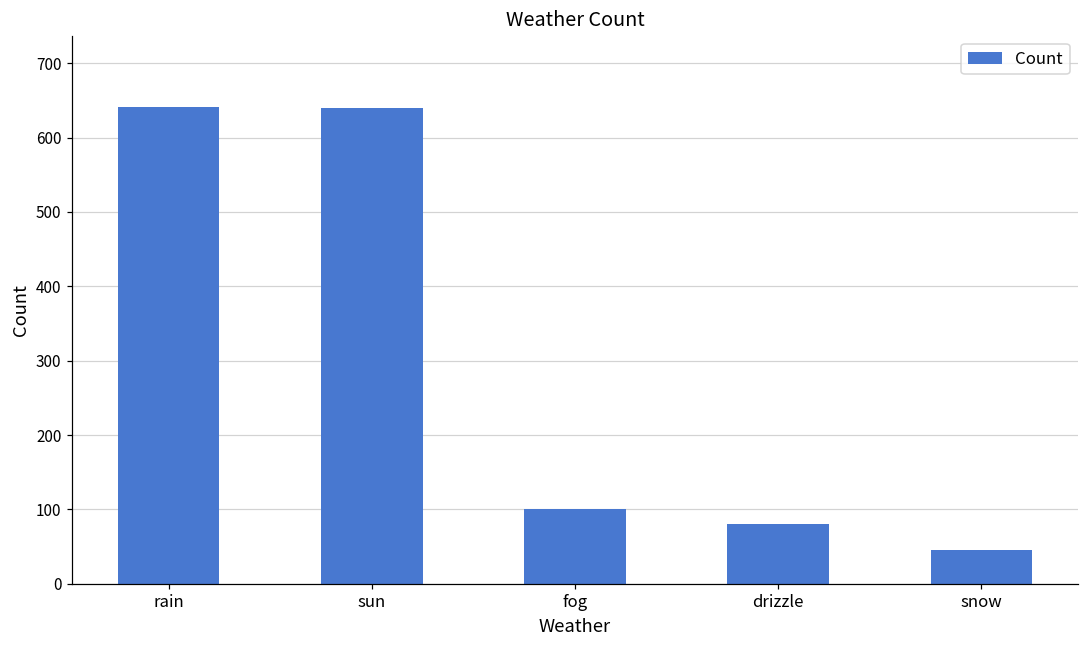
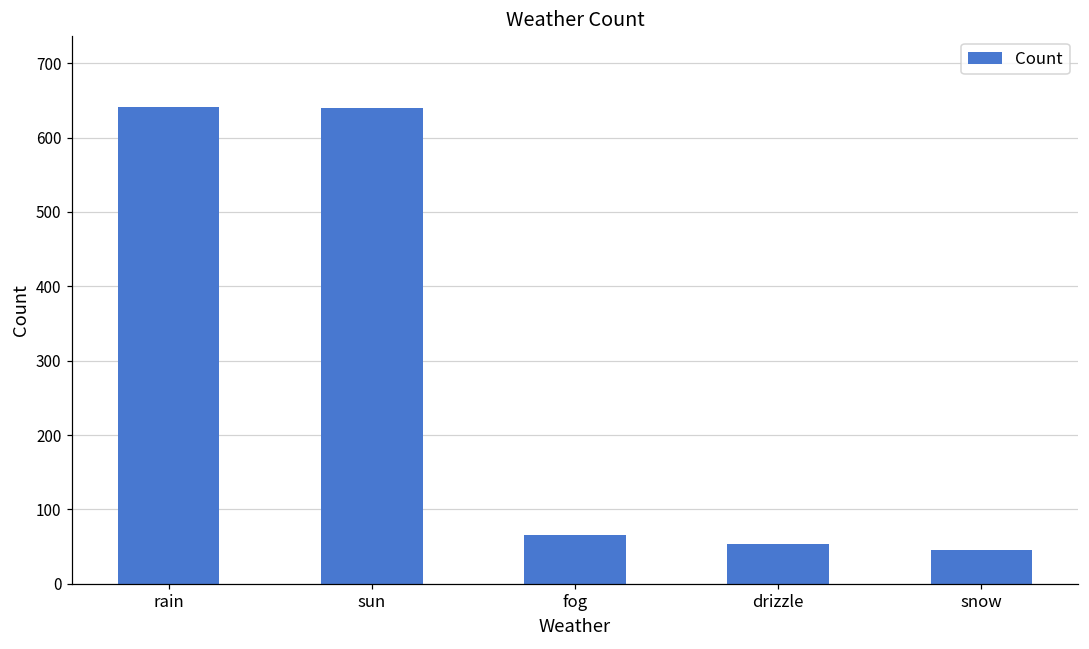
  {
    "rain": 640,
    "sun": 640,
-   "fog": 100,
-   "drizzle": 80,
+   "fog": 70,
+   "drizzle": 50,
    "snow": 50
  }
